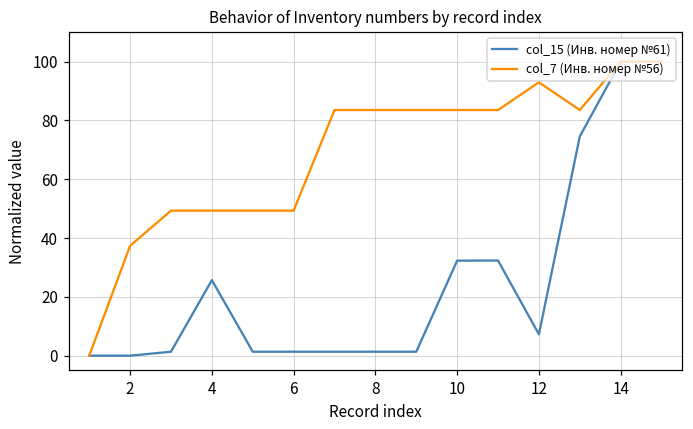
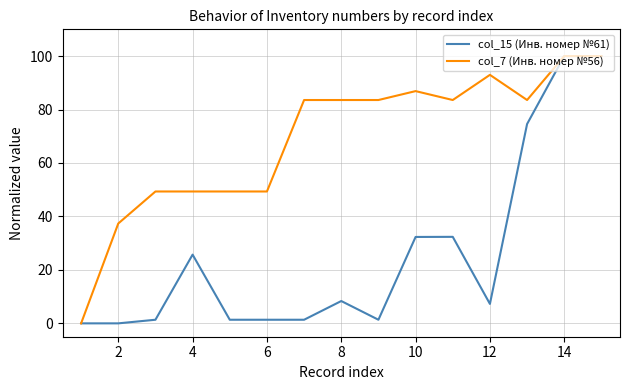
  {
    "col_15 (Инв. номер №61)": {
      "2": 0,
      "4": 26,
      "6": 1,
-     "8": 1,
+     "8": 8,
      "10": 32,
      "12": 7
    },
    "col_7 (Инв. номер №56)": {
      "2": 37,
      "4": 49,
      "6": 49,
      "8": 84,
-     "10": 84,
+     "10": 87,
      "12": 93
    }
  }
